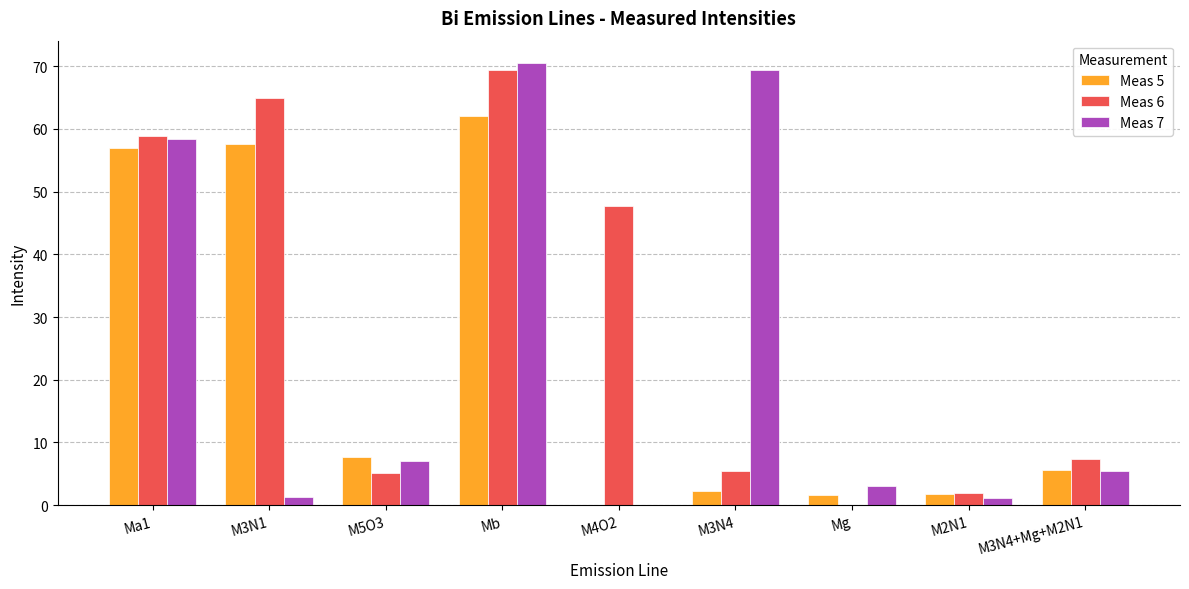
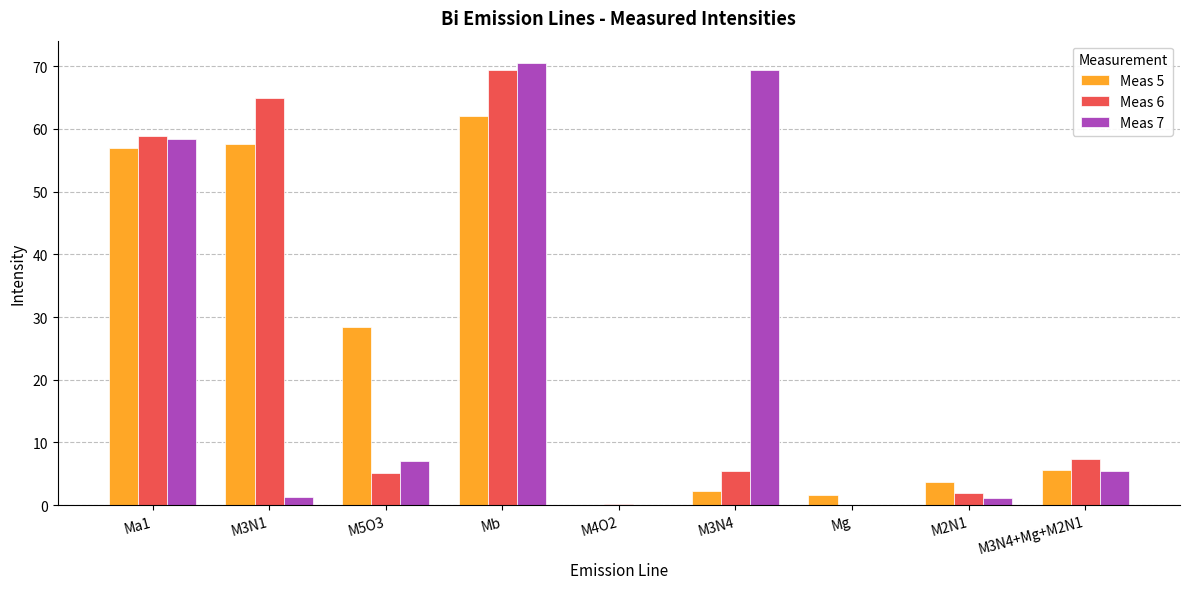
  {
    "Meas 5": {
      "Ma1": 57,
      "M3N1": 58,
-     "M5O3": 8,
+     "M5O3": 28,
      "Mb": 62,
      "M3N4": 2,
      "Mg": 2,
-     "M2N1": 2,
+     "M2N1": 4,
      "M3N4+Mg+M2N1": 6
    },
    "Meas 6": {
      "Ma1": 59,
      "M3N1": 65,
      "M5O3": 5,
      "Mb": 69,
-     "M4O2": 48,
+     "M4O2": 0,
      "M3N4": 5,
      "M2N1": 2,
      "M3N4+Mg+M2N1": 7
    },
    "Meas 7": {
      "Ma1": 58,
      "M3N1": 1,
      "M5O3": 7,
      "Mb": 71,
      "M3N4": 69,
-     "Mg": 3,
+     "Mg": 0,
      "M2N1": 1,
      "M3N4+Mg+M2N1": 5
    }
  }
